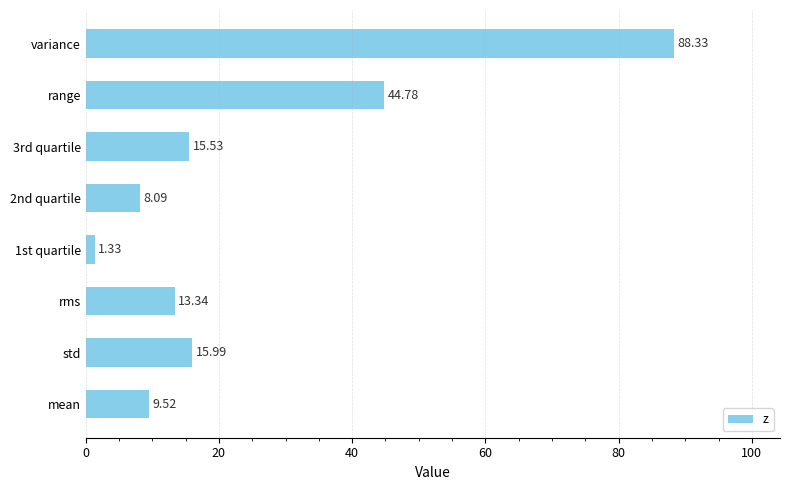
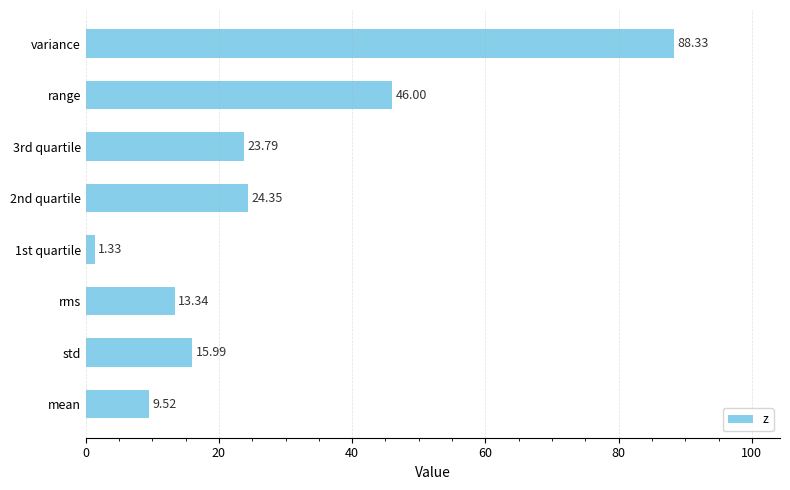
  {
    "variance": 88.33,
-   "range": 44.78,
-   "3rd quartile": 15.53,
-   "2nd quartile": 8.09,
+   "range": 46.00,
+   "3rd quartile": 23.79,
+   "2nd quartile": 24.35,
    "1st quartile": 1.33,
    "rms": 13.34,
    "std": 15.99,
    "mean": 9.52
  }
